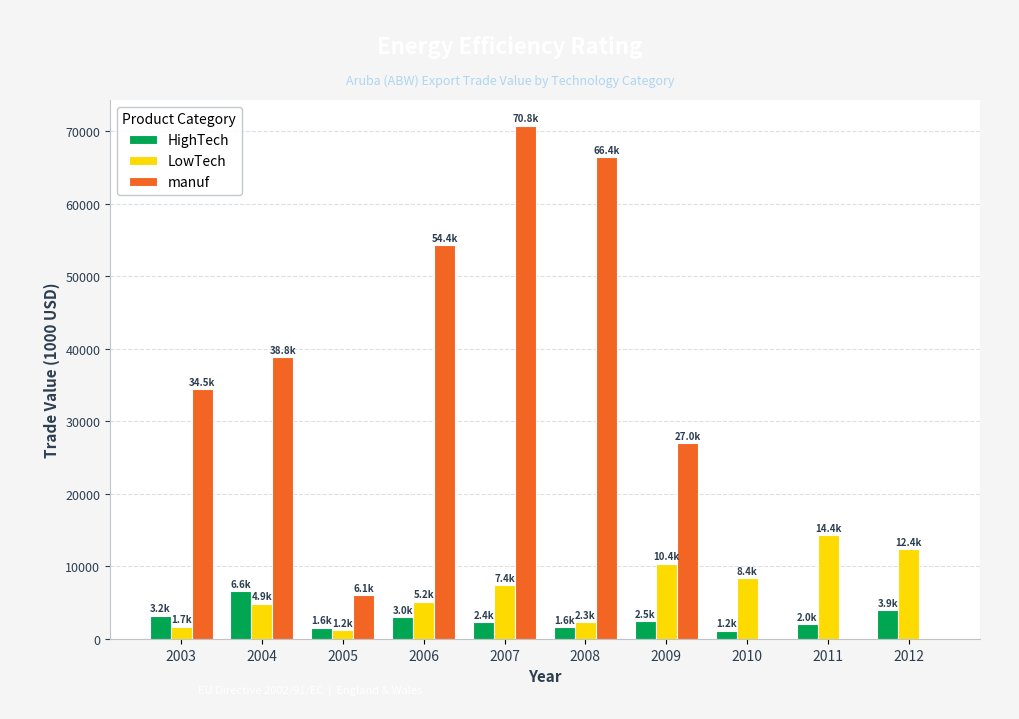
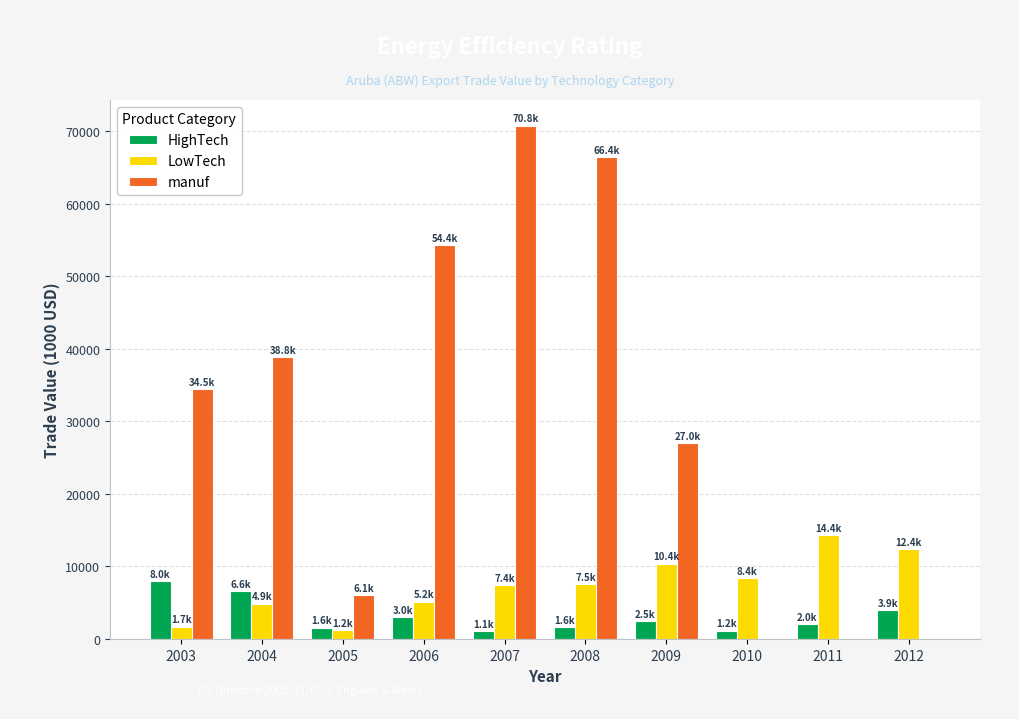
  {
    "HighTech": {
-     "2003": "3.2k",
+     "2003": "8.0k",
      "2004": "6.6k",
      "2005": "1.6k",
      "2006": "3.0k",
-     "2007": "2.4k",
+     "2007": "1.1k",
      "2008": "1.6k",
      "2009": "2.5k",
      "2010": "1.2k",
      "2011": "2.0k",
      "2012": "3.9k"
    },
    "LowTech": {
      "2003": "1.7k",
      "2004": "4.9k",
      "2005": "1.2k",
      "2006": "5.2k",
      "2007": "7.4k",
-     "2008": "2.3k",
+     "2008": "7.5k",
      "2009": "10.4k",
      "2010": "8.4k",
      "2011": "14.4k",
      "2012": "12.4k"
    },
    "manuf": {
      "2003": "34.5k",
      "2004": "38.8k",
      "2005": "6.1k",
      "2006": "54.4k",
      "2007": "70.8k",
      "2008": "66.4k",
      "2009": "27.0k"
    }
  }
